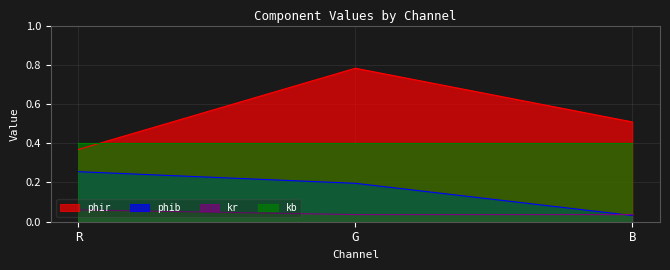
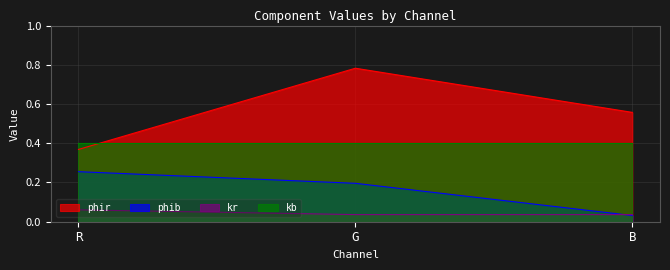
  {
    "phir": {
      "R": 0.37,
      "G": 0.78,
-     "B": 0.51
+     "B": 0.56
    },
    "phib": {
      "R": 0.26,
      "G": 0.20
    },
    "kr": {
      "G": 0.04
    },
    "kb": {
      "R": 0.40,
      "G": 0.40,
      "B": 0.40
    }
  }
